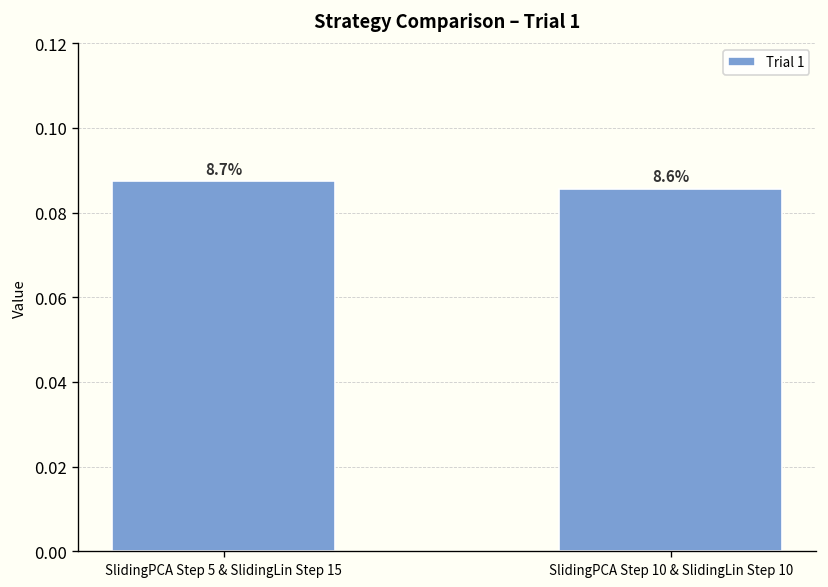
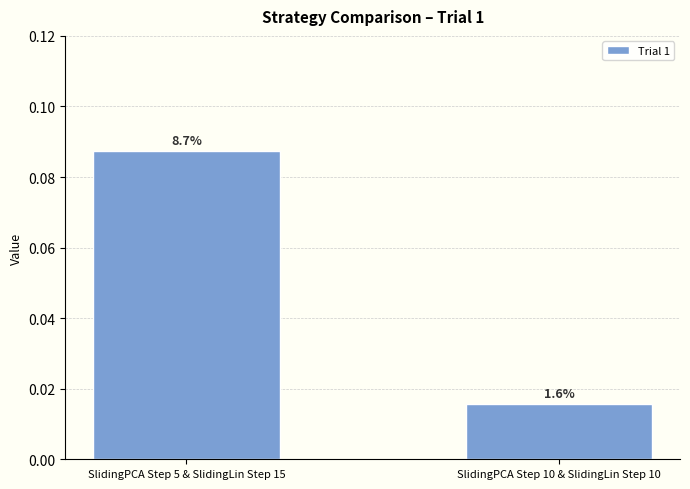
  {
    "SlidingPCA Step 5 & SlidingLin Step 15": "8.7%",
-   "SlidingPCA Step 10 & SlidingLin Step 10": "8.6%"
+   "SlidingPCA Step 10 & SlidingLin Step 10": "1.6%"
  }
